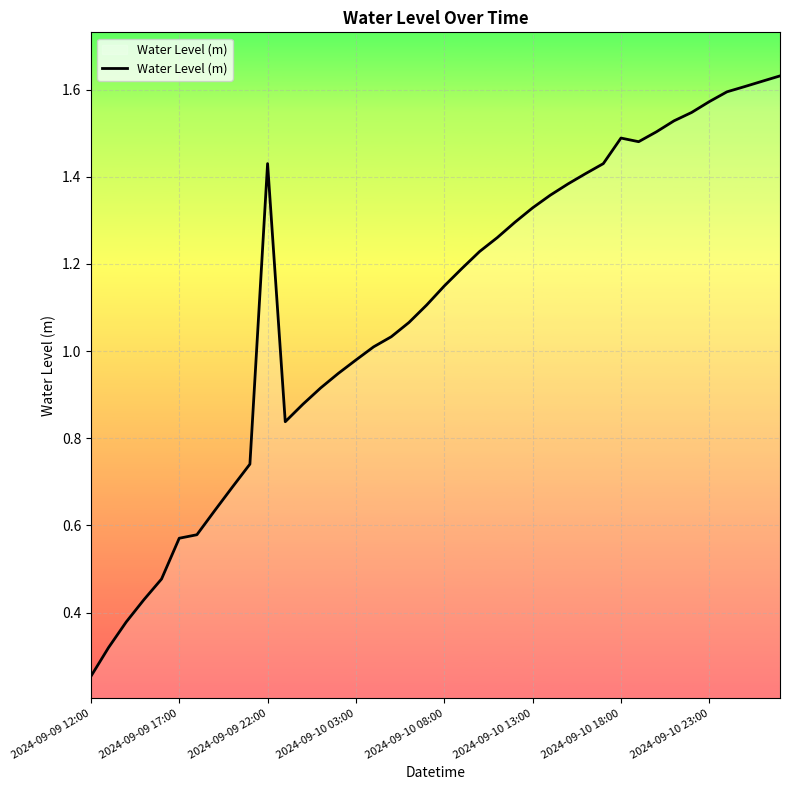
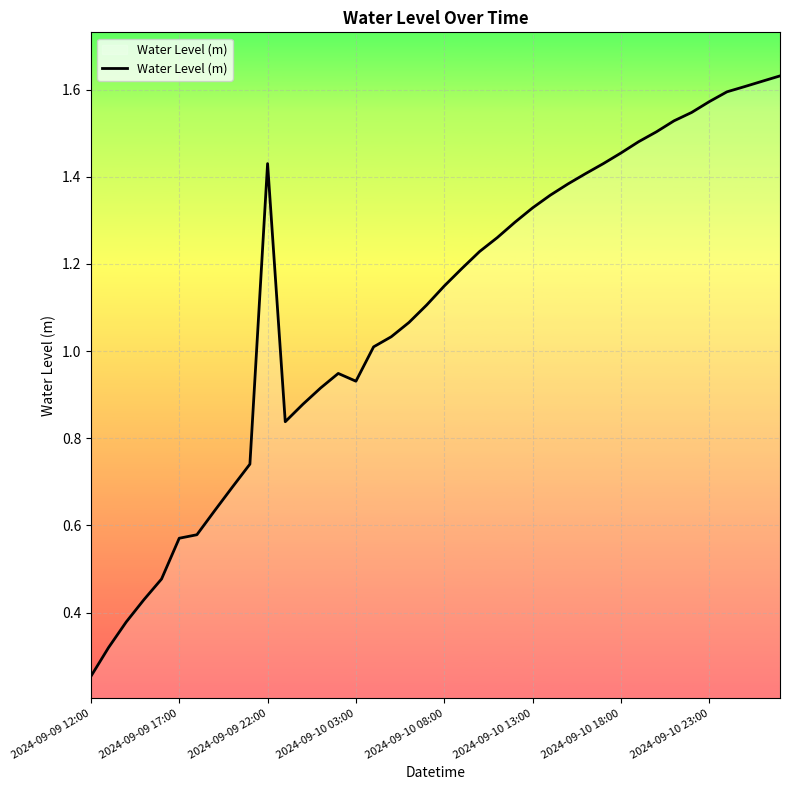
  {
    "2024-09-09 12:00": 0.25,
    "2024-09-09 17:00": 0.57,
    "2024-09-09 22:00": 1.43,
-   "2024-09-10 03:00": 0.98,
+   "2024-09-10 03:00": 0.93,
    "2024-09-10 08:00": 1.15,
    "2024-09-10 13:00": 1.33,
-   "2024-09-10 18:00": 1.49,
+   "2024-09-10 18:00": 1.45,
    "2024-09-10 23:00": 1.57
  }
